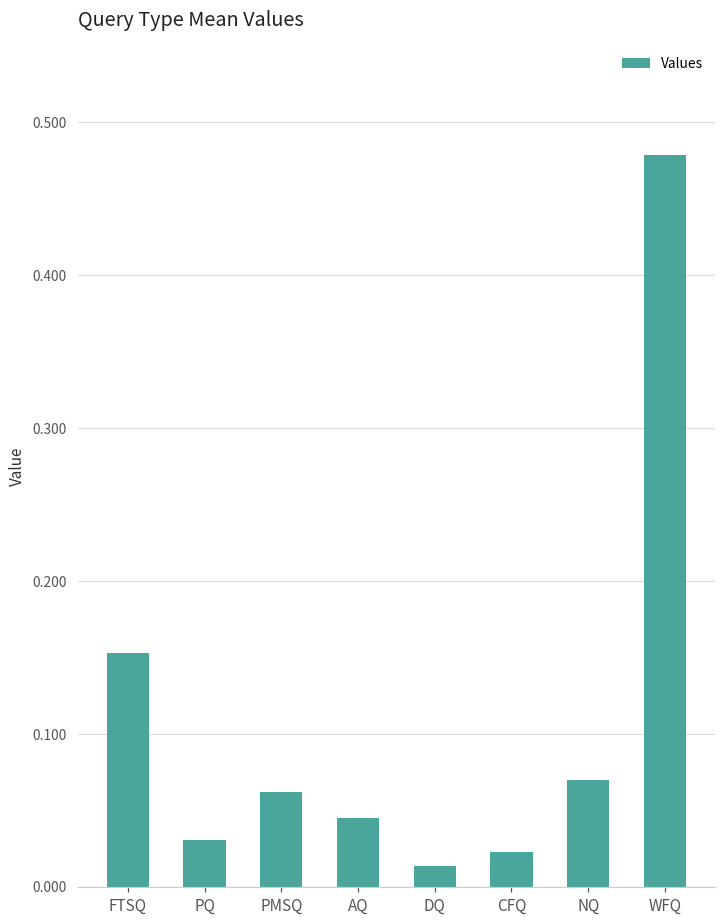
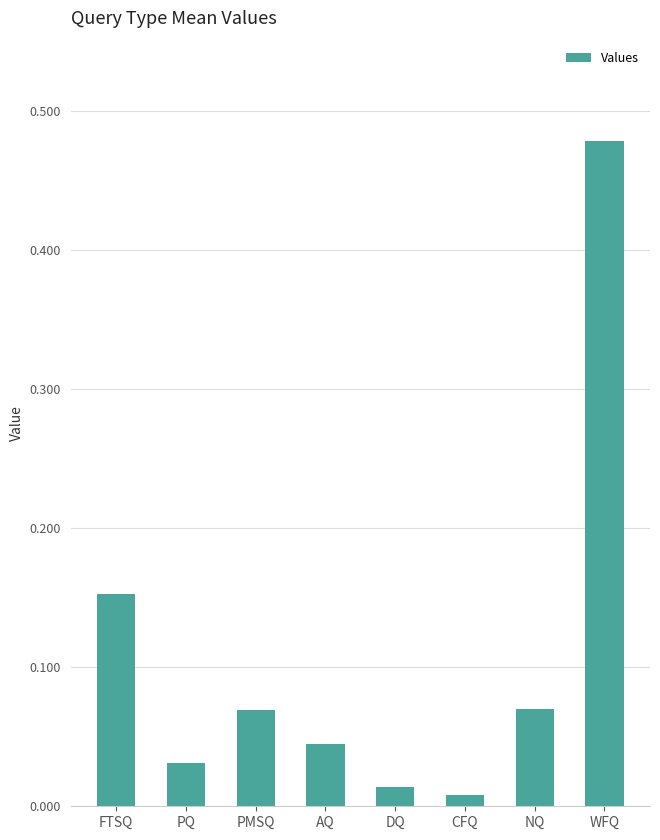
  {
    "FTSQ": 0.153,
    "PQ": 0.031,
-   "PMSQ": 0.062,
+   "PMSQ": 0.069,
    "AQ": 0.045,
    "DQ": 0.014,
-   "CFQ": 0.023,
+   "CFQ": 0.008,
    "NQ": 0.070,
    "WFQ": 0.479
  }
